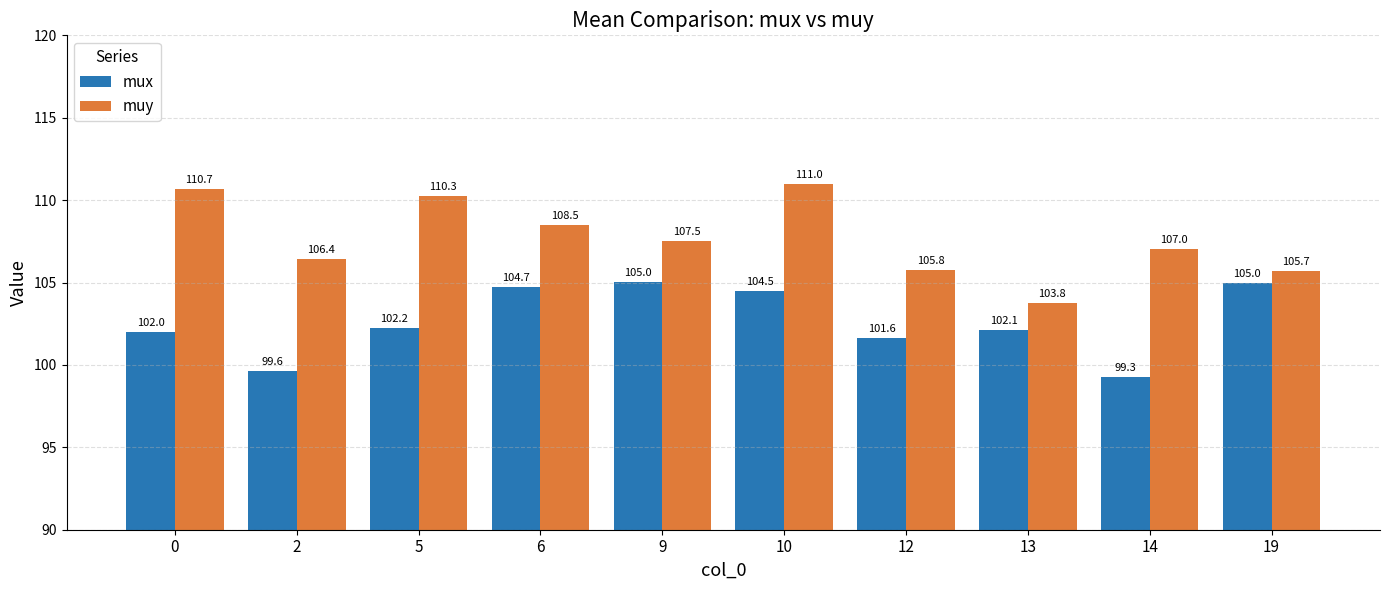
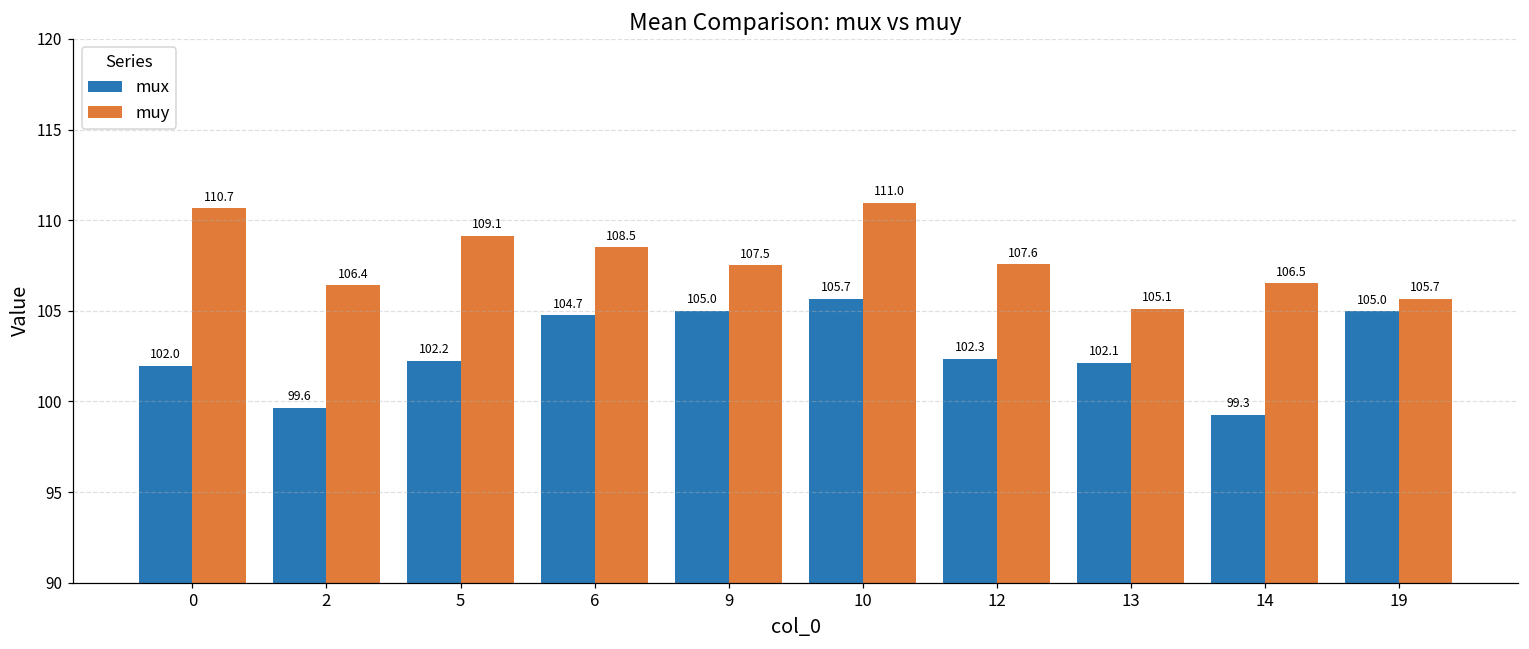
  {
    "mux": {
      "0": 102.0,
      "2": 99.6,
      "5": 102.2,
      "6": 104.7,
      "9": 105.0,
-     "10": 104.5,
-     "12": 101.6,
+     "10": 105.7,
+     "12": 102.3,
      "13": 102.1,
      "14": 99.3,
      "19": 105.0
    },
    "muy": {
      "0": 110.7,
      "2": 106.4,
-     "5": 110.3,
+     "5": 109.1,
      "6": 108.5,
      "9": 107.5,
      "10": 111.0,
-     "12": 105.8,
-     "13": 103.8,
-     "14": 107.0,
+     "12": 107.6,
+     "13": 105.1,
+     "14": 106.5,
      "19": 105.7
    }
  }
